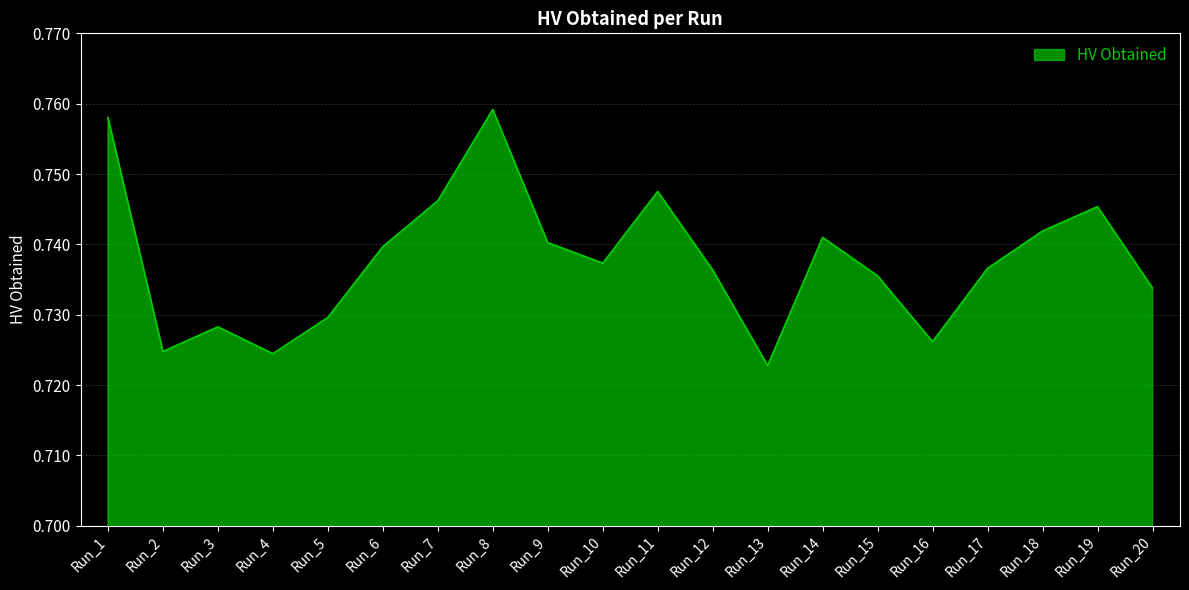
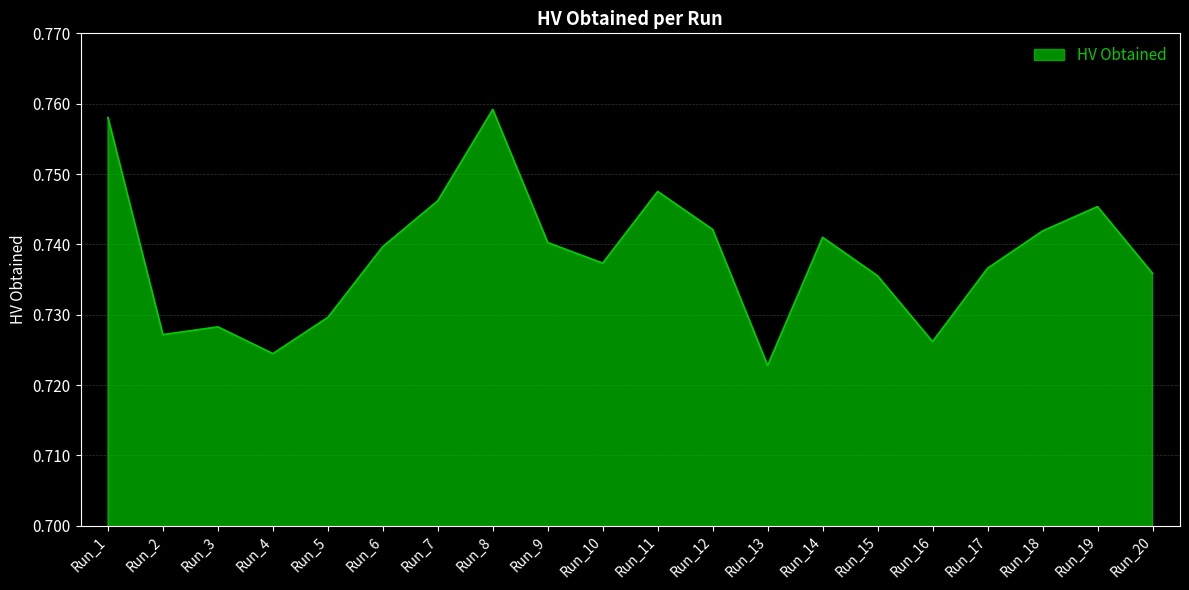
  {
    "Run_1": 0.758,
-   "Run_2": 0.725,
+   "Run_2": 0.727,
    "Run_3": 0.728,
    "Run_4": 0.724,
    "Run_5": 0.730,
    "Run_6": 0.740,
    "Run_7": 0.746,
    "Run_8": 0.759,
    "Run_9": 0.740,
    "Run_10": 0.737,
    "Run_11": 0.748,
-   "Run_12": 0.736,
+   "Run_12": 0.742,
    "Run_13": 0.723,
    "Run_14": 0.741,
    "Run_15": 0.736,
    "Run_16": 0.726,
    "Run_17": 0.737,
    "Run_18": 0.742,
    "Run_19": 0.745,
-   "Run_20": 0.734
+   "Run_20": 0.736
  }
